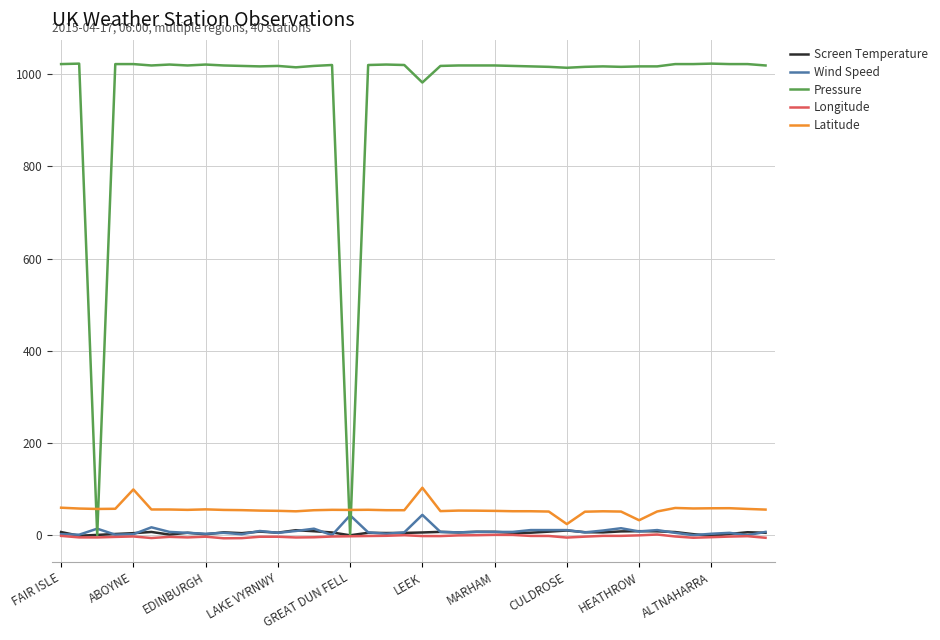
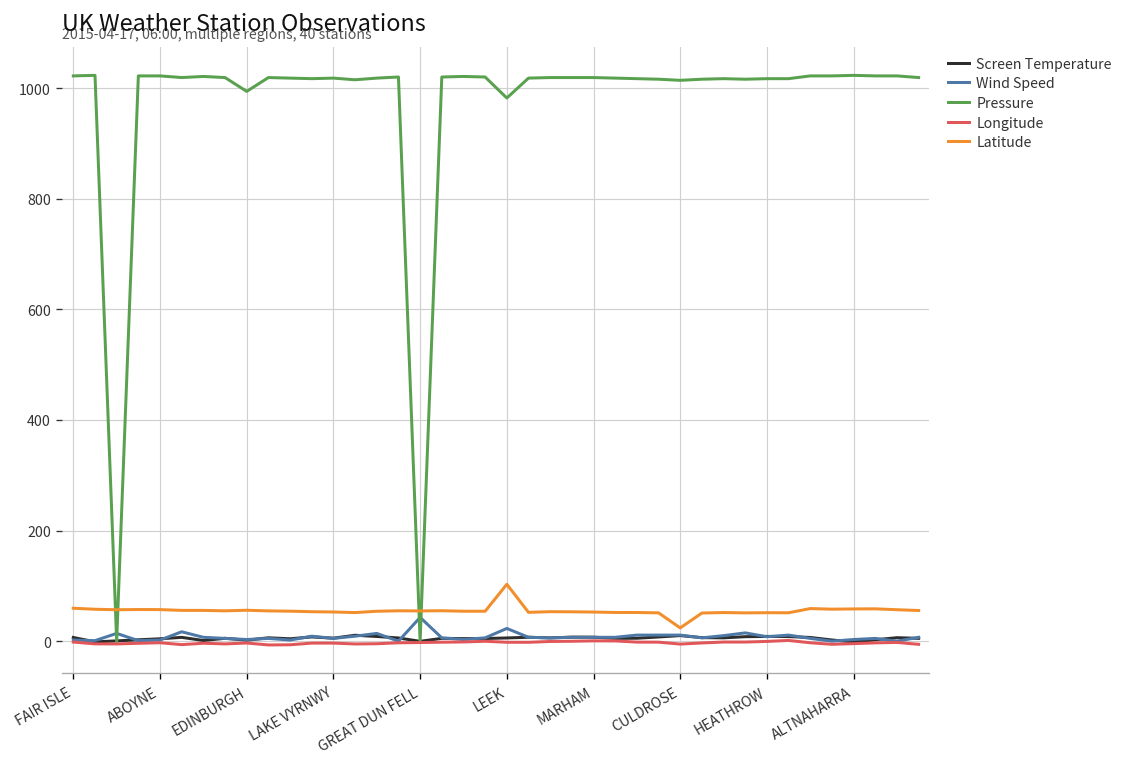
  {
    "Screen Temperature": {
      "LEEK": 10
    },
    "Wind Speed": {
      "GREAT DUN FELL": 40,
-     "LEEK": 40
+     "LEEK": 20
    },
    "Pressure": {
      "FAIR ISLE": 1020,
      "ABOYNE": 1020,
-     "EDINBURGH": 1020,
+     "EDINBURGH": 990,
      "LAKE VYRNWY": 1020,
      "LEEK": 980,
      "MARHAM": 1020,
      "CULDROSE": 1010,
      "HEATHROW": 1020,
      "ALTNAHARRA": 1020
    },
    "Longitude": {
      "LAKE VYRNWY": 0,
      "LEEK": 0,
      "MARHAM": 0,
      "CULDROSE": -10,
      "HEATHROW": 0
    },
    "Latitude": {
      "FAIR ISLE": 60,
-     "ABOYNE": 100,
+     "ABOYNE": 60,
      "EDINBURGH": 60,
      "LAKE VYRNWY": 50,
      "GREAT DUN FELL": 50,
      "LEEK": 100,
      "MARHAM": 50,
      "CULDROSE": 20,
-     "HEATHROW": 30,
+     "HEATHROW": 50,
      "ALTNAHARRA": 60
    }
  }
